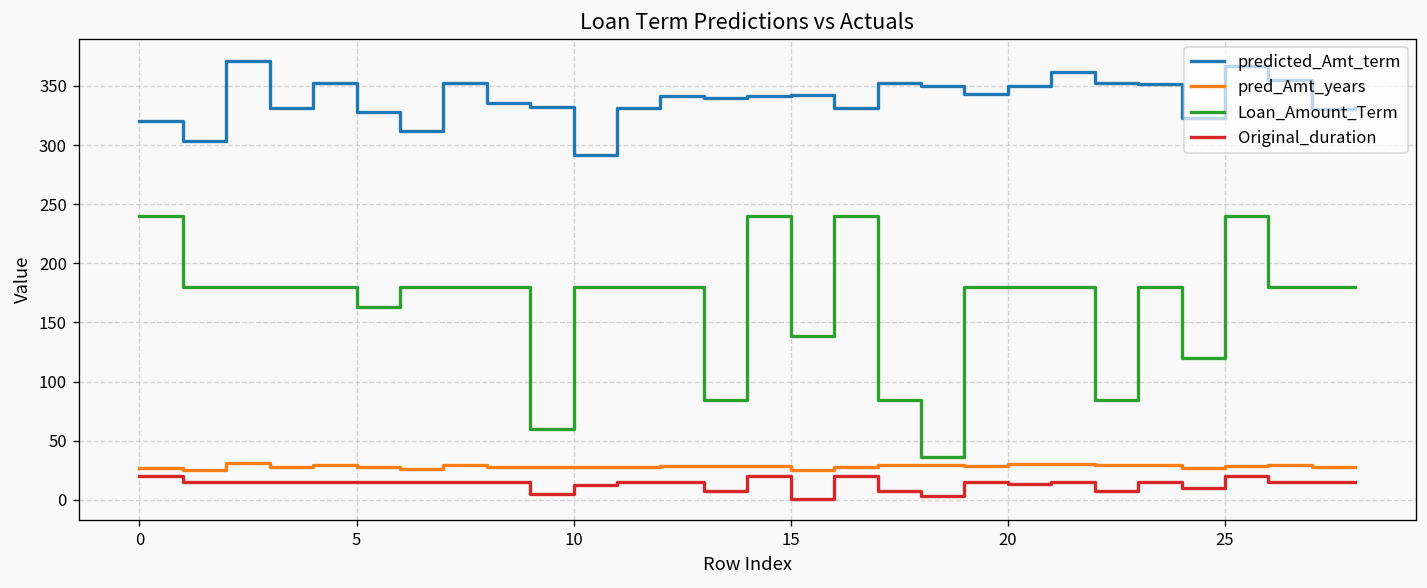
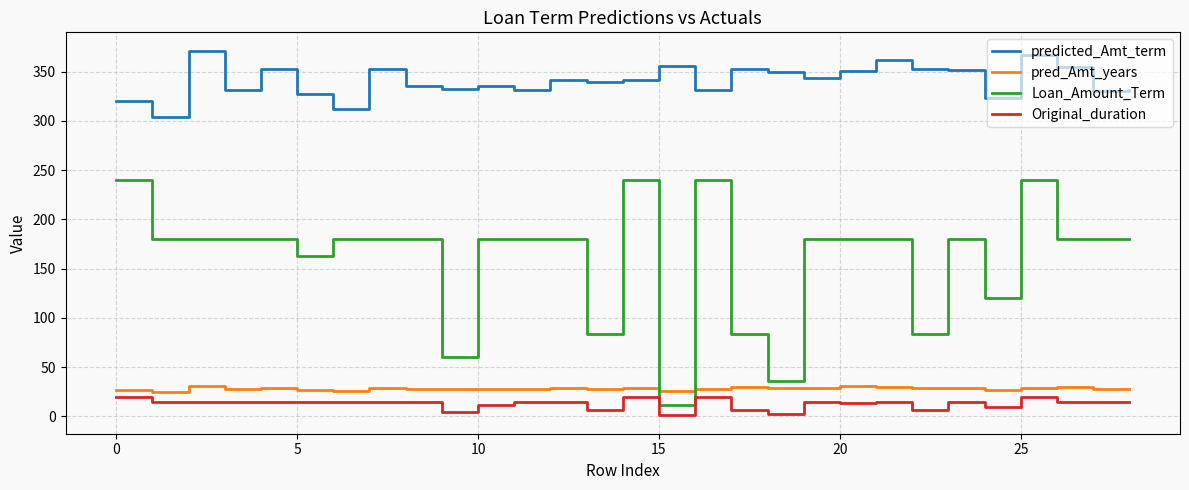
  {
    "predicted_Amt_term": {
      "0": 320,
      "5": 330,
-     "10": 290,
-     "15": 340,
+     "10": 340,
+     "15": 360,
      "20": 350
    },
    "pred_Amt_years": {
      "0": 30,
      "5": 30,
      "10": 30,
      "15": 30,
      "20": 30,
      "25": 30
    },
    "Loan_Amount_Term": {
      "0": 240,
      "5": 160,
      "10": 180,
-     "15": 140,
+     "15": 10,
      "20": 180,
      "25": 240
    },
    "Original_duration": {
      "0": 20,
      "5": 20,
      "10": 10,
      "15": 0,
      "20": 10,
      "25": 20
    }
  }
